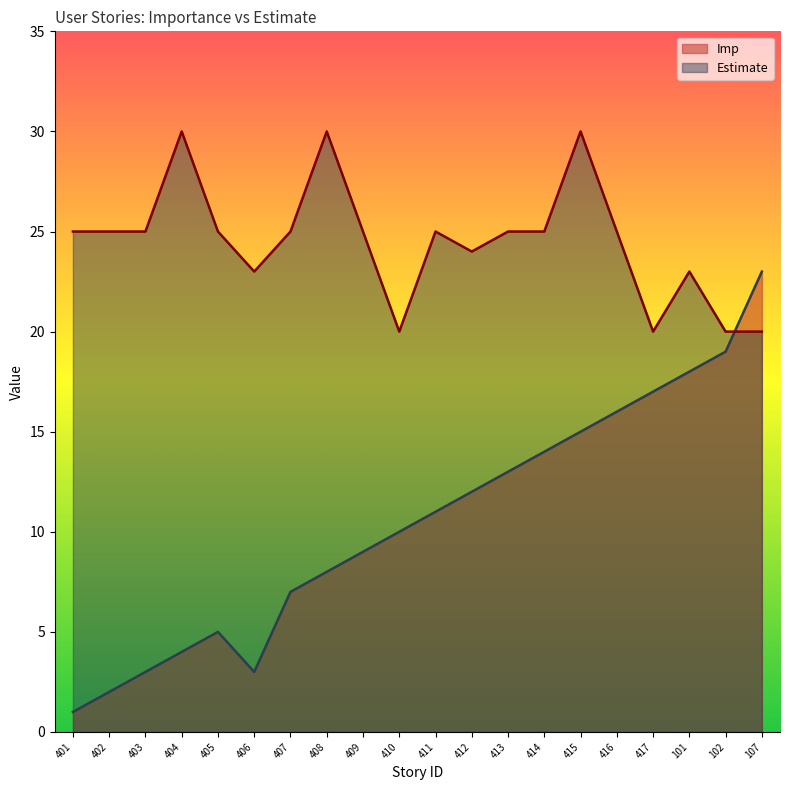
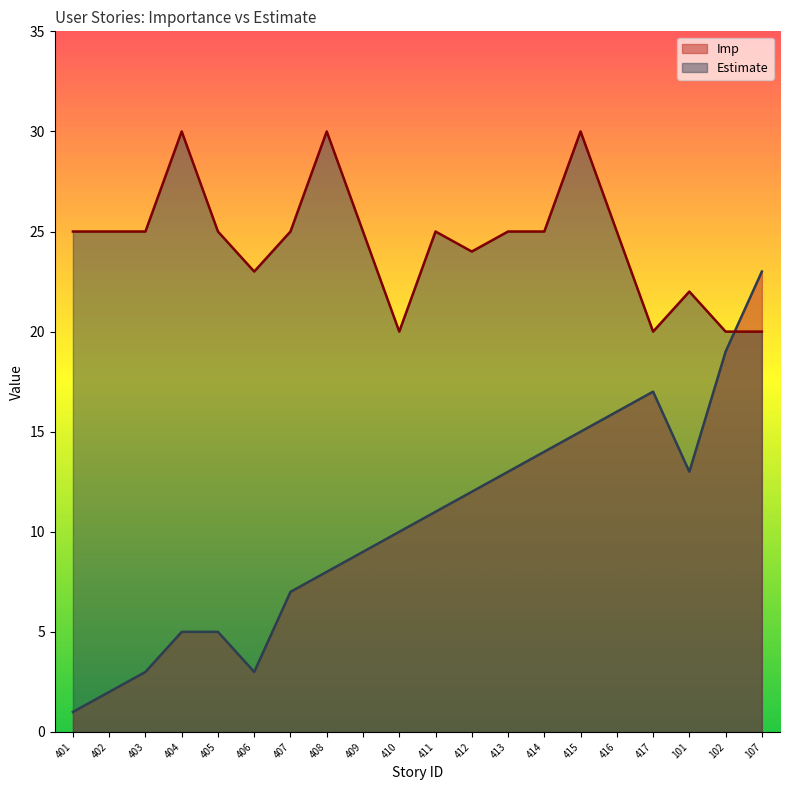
  {
    "Imp": {
      "401": 1,
      "402": 2,
      "403": 3,
-     "404": 4,
+     "404": 5,
      "405": 5,
      "406": 3,
      "407": 7,
      "408": 8,
      "409": 9,
      "410": 10,
      "411": 11,
      "412": 12,
      "413": 13,
      "414": 14,
      "415": 15,
      "416": 16,
      "417": 17,
-     "101": 18,
+     "101": 13,
      "102": 19,
      "107": 23
    },
    "Estimate": {
      "401": 25,
      "402": 25,
      "403": 25,
      "404": 30,
      "405": 25,
      "406": 23,
      "407": 25,
      "408": 30,
      "409": 25,
      "410": 20,
      "411": 25,
      "412": 24,
      "413": 25,
      "414": 25,
      "415": 30,
      "416": 25,
      "417": 20,
-     "101": 23,
+     "101": 22,
      "102": 20,
      "107": 20
    }
  }
